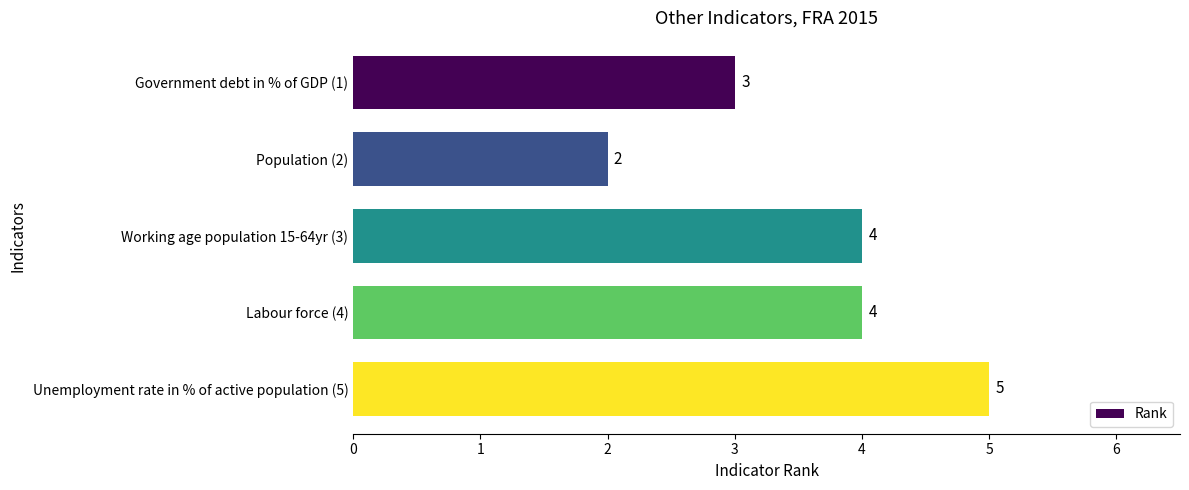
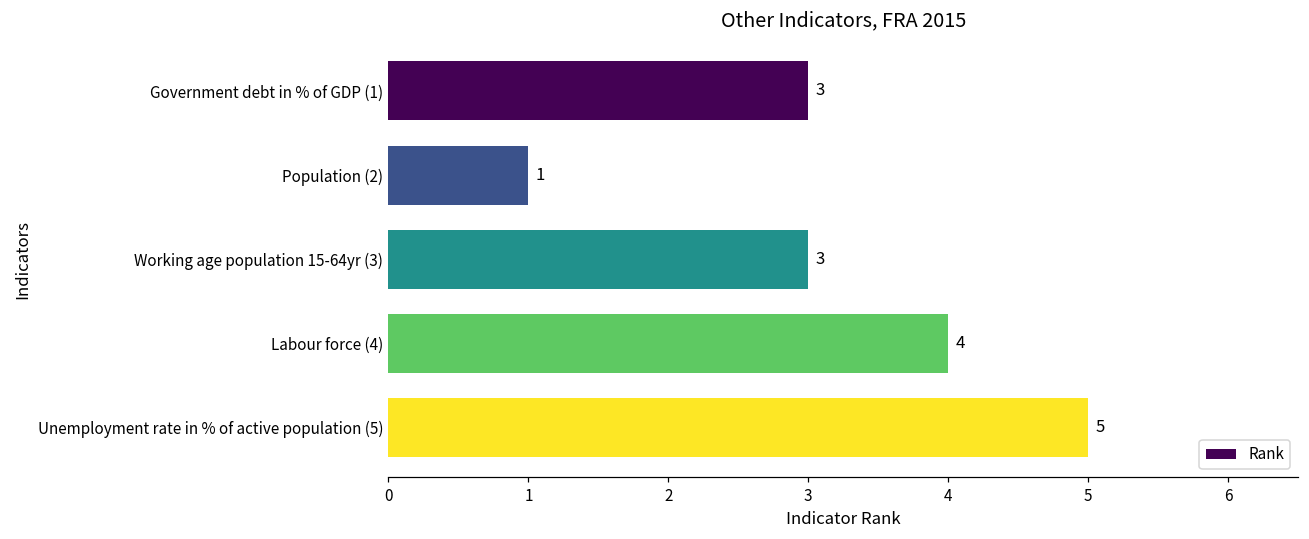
  {
    "Government debt in % of GDP (1)": 3,
-   "Population (2)": 2,
-   "Working age population 15-64yr (3)": 4,
+   "Population (2)": 1,
+   "Working age population 15-64yr (3)": 3,
    "Labour force (4)": 4,
    "Unemployment rate in % of active population (5)": 5
  }
